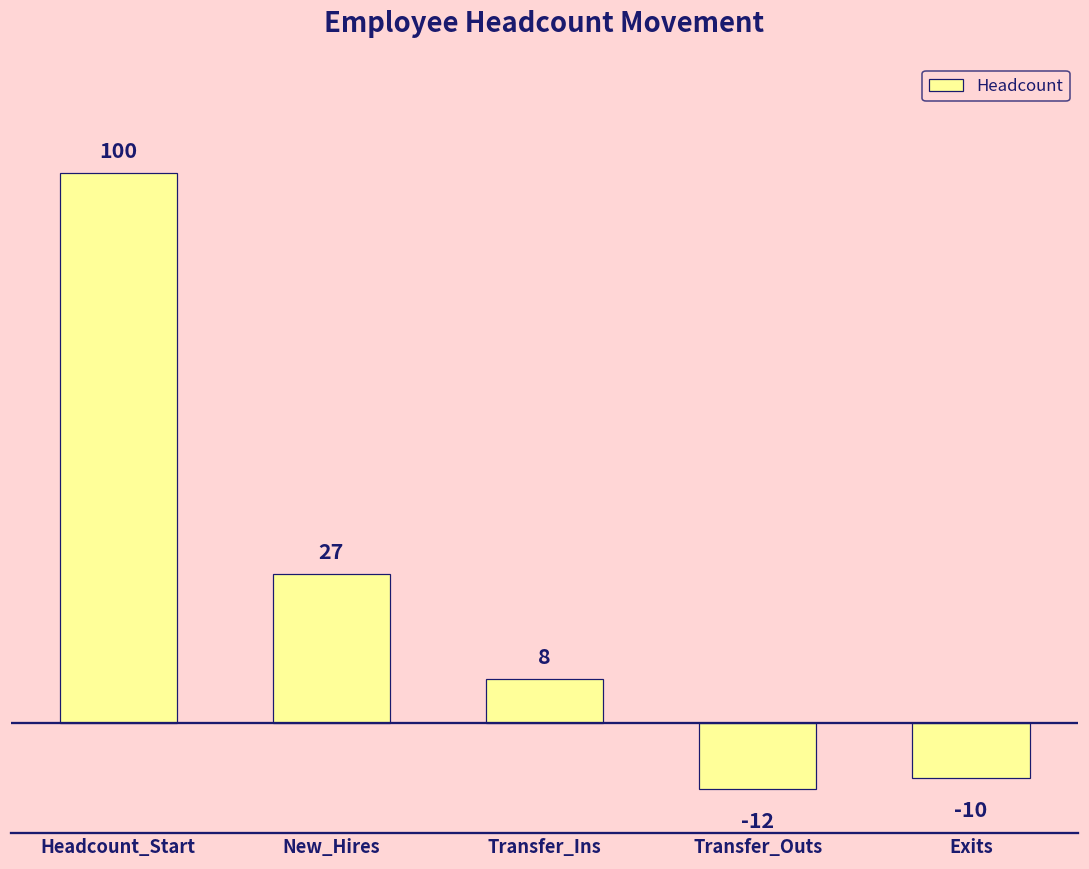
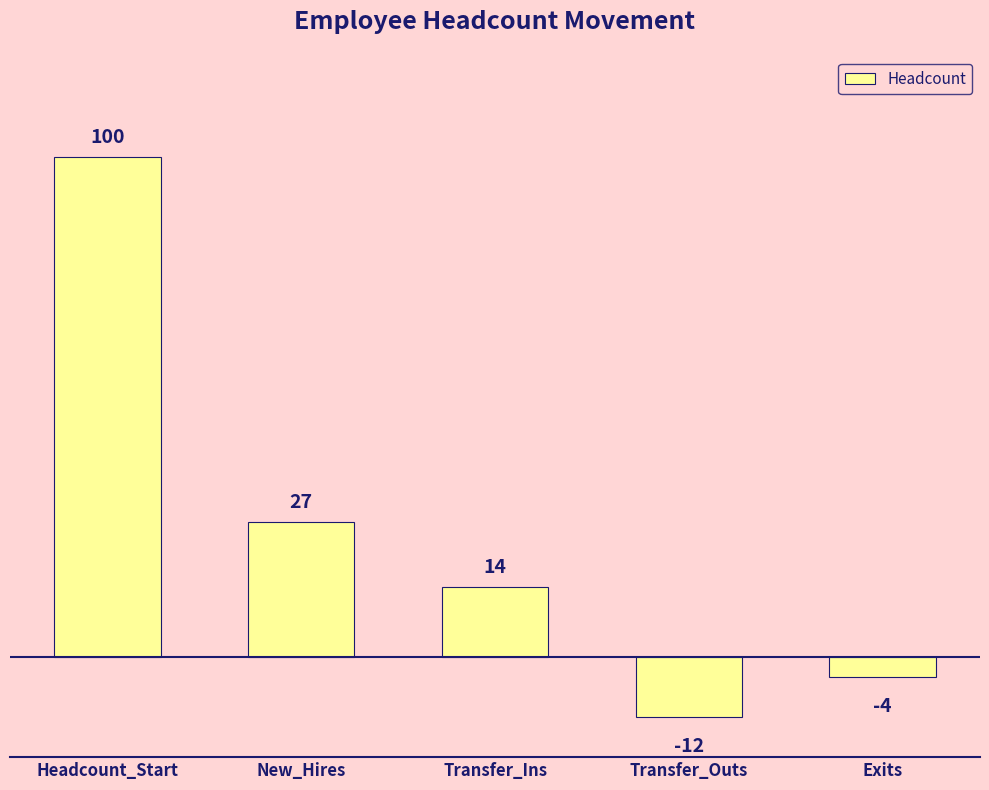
  {
    "Headcount_Start": 100,
    "New_Hires": 27,
-   "Transfer_Ins": 8,
+   "Transfer_Ins": 14,
    "Transfer_Outs": -12,
-   "Exits": -10
+   "Exits": -4
  }
